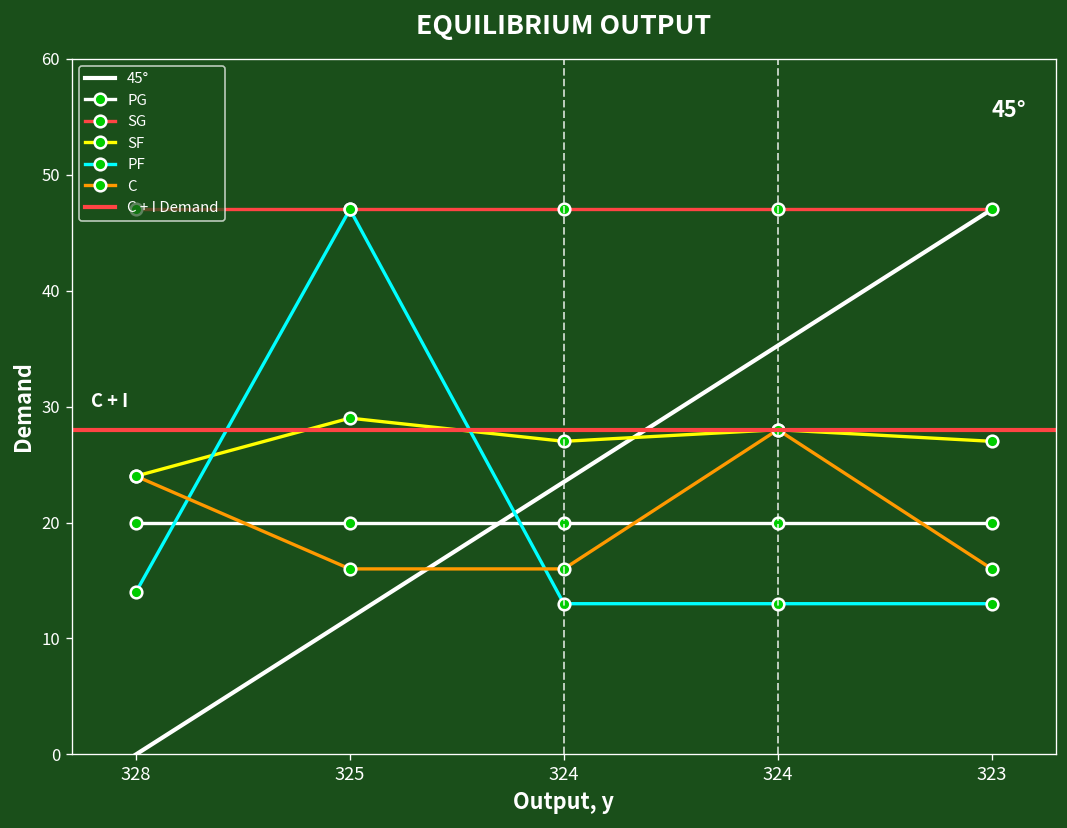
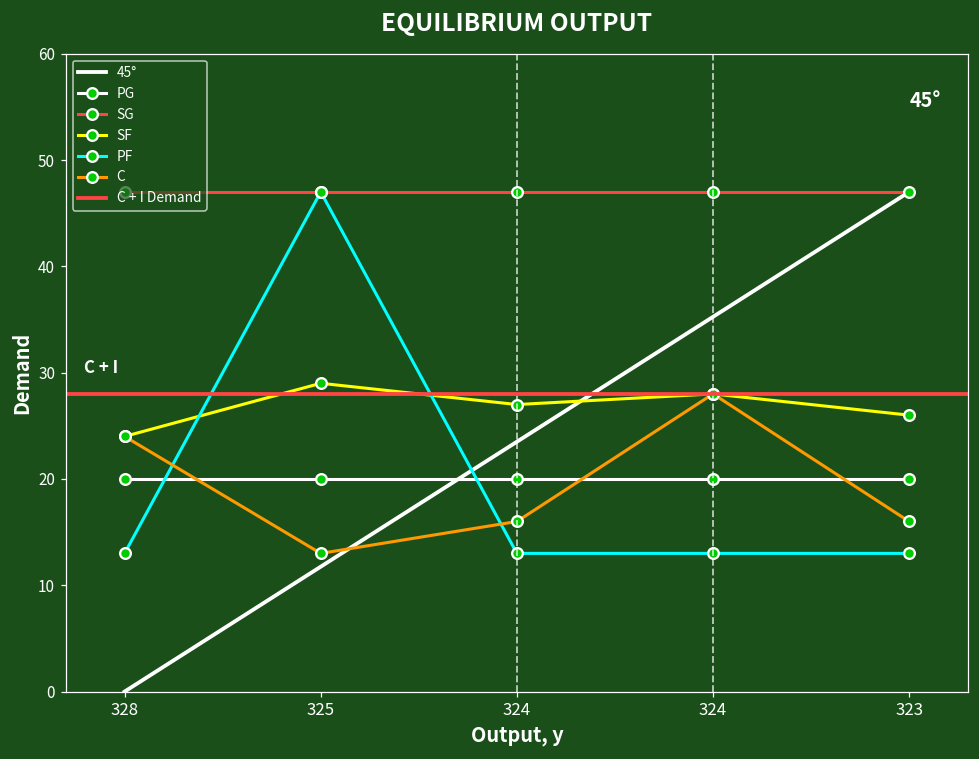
  {
    "SF": {
      "325": 29,
-     "323": 27
+     "323": 26
    },
    "PF": {
-     "328": 14,
+     "328": 13,
      "323": 13
    },
    "C": {
-     "325": 16,
+     "325": 13,
      "323": 16
    }
  }
